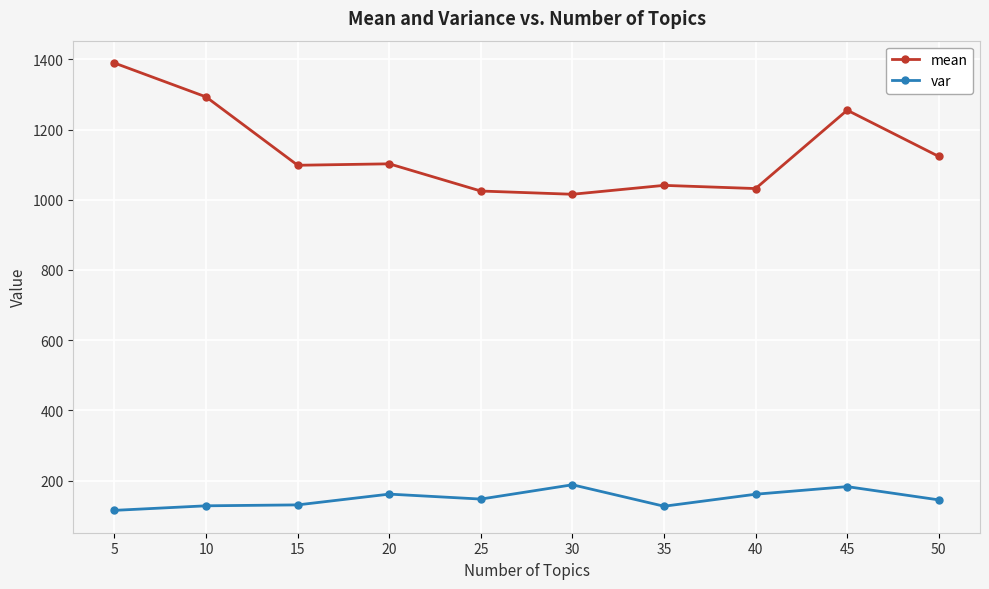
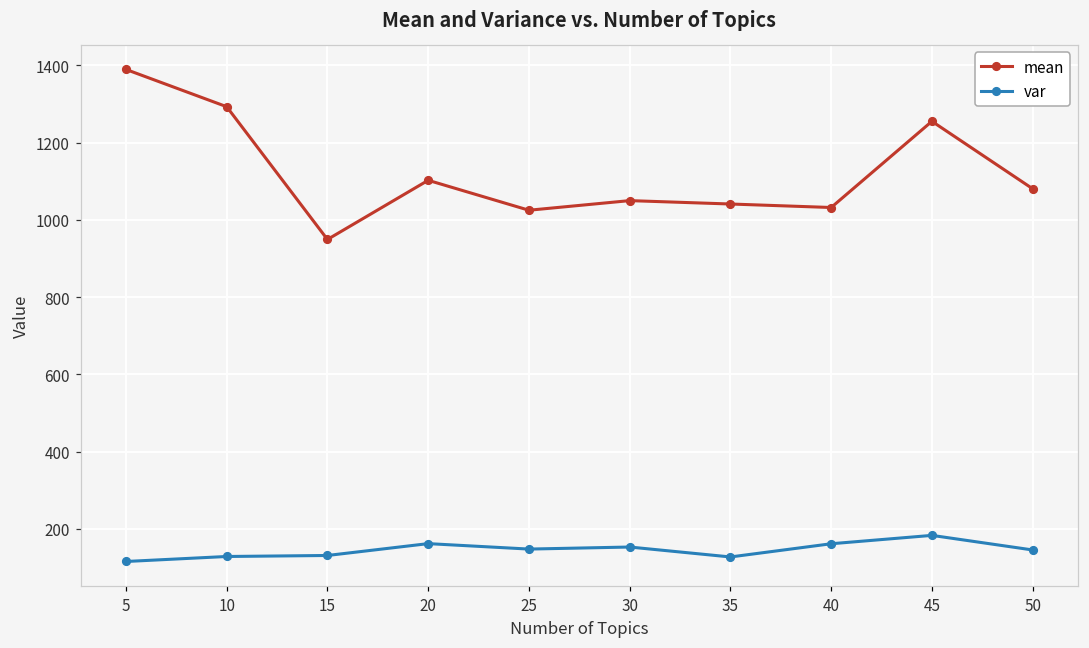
  {
    "mean": {
      "5": 1390,
      "10": 1290,
-     "15": 1100,
+     "15": 950,
      "20": 1100,
      "25": 1020,
-     "30": 1020,
+     "30": 1050,
      "35": 1040,
      "40": 1030,
      "45": 1260,
-     "50": 1120
+     "50": 1080
    },
    "var": {
      "5": 120,
      "10": 130,
      "15": 130,
      "20": 160,
      "25": 150,
-     "30": 190,
+     "30": 150,
      "35": 130,
      "40": 160,
      "45": 180,
      "50": 150
    }
  }
